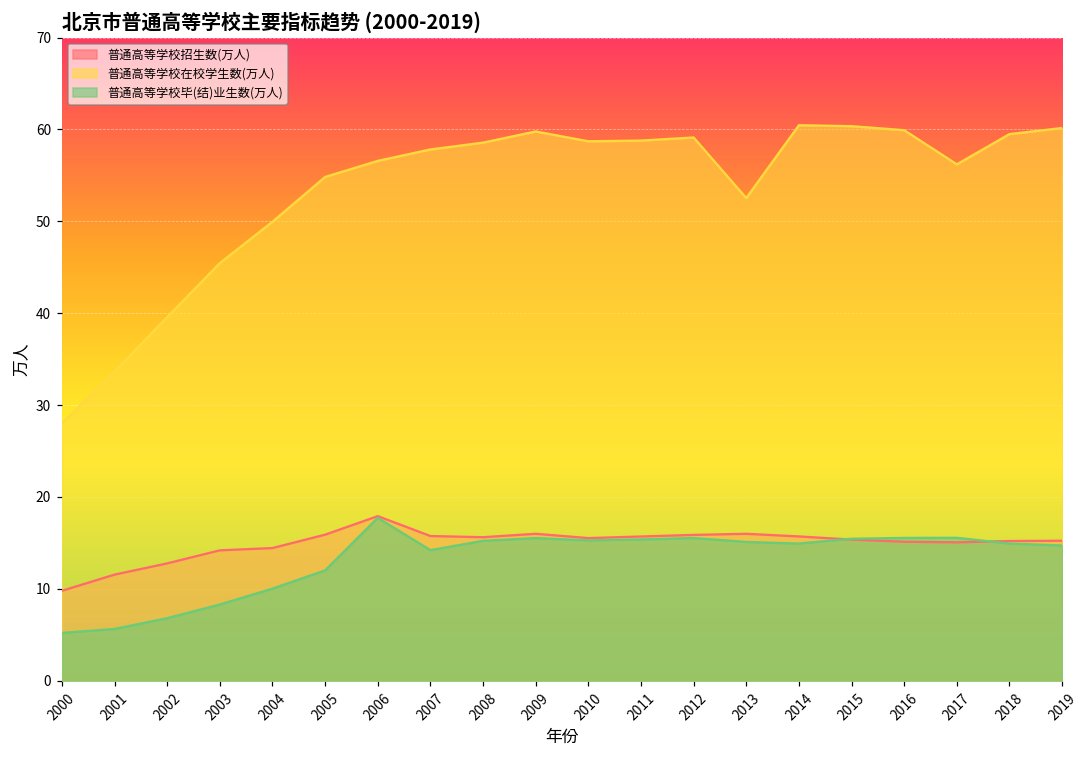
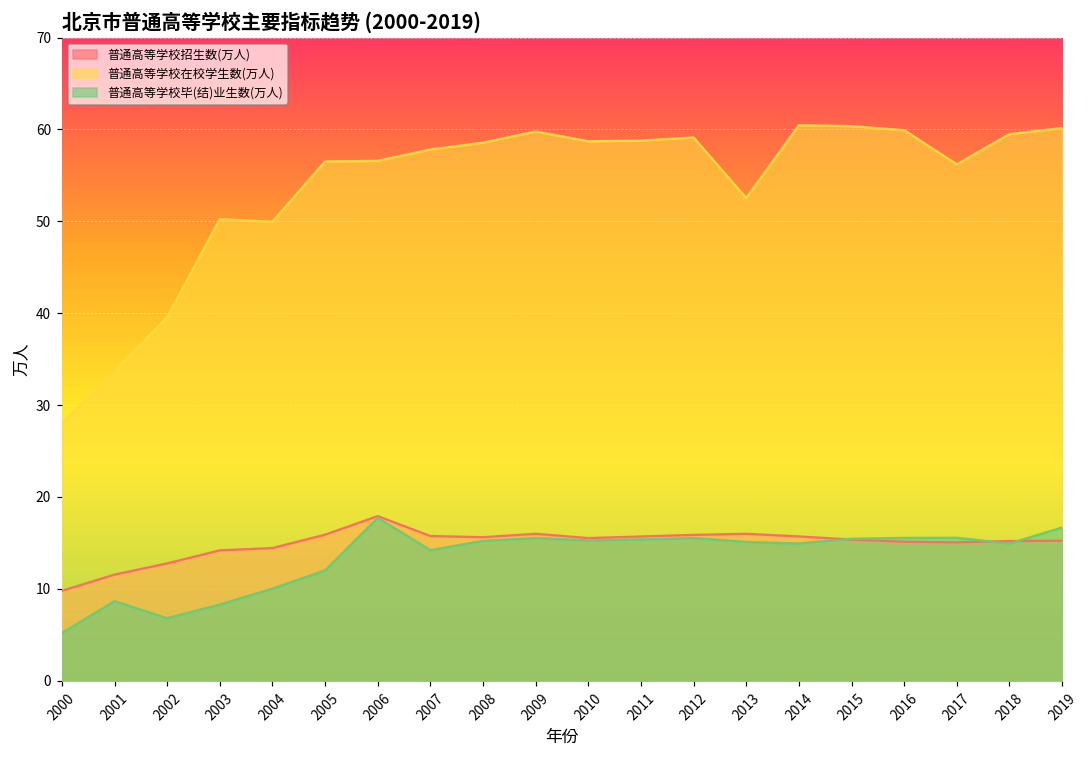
  {
    "普通高等学校招生数(万人)": {
      "2000": 10,
      "2001": 12,
      "2002": 13,
      "2003": 14,
      "2004": 14,
      "2005": 16,
      "2007": 16,
      "2008": 16,
      "2009": 16,
      "2011": 16,
      "2012": 16,
      "2013": 16,
      "2014": 16,
      "2016": 15,
      "2017": 15,
      "2019": 15
    },
    "普通高等学校在校学生数(万人)": {
      "2000": 28,
      "2001": 34,
      "2002": 40,
-     "2003": 45,
+     "2003": 50,
      "2004": 50,
-     "2005": 55,
+     "2005": 57,
      "2006": 57,
      "2007": 58,
      "2008": 59,
      "2009": 60,
      "2010": 59,
      "2011": 59,
      "2012": 59,
      "2013": 53,
      "2014": 60,
      "2015": 60,
      "2016": 60,
      "2017": 56,
      "2018": 59,
      "2019": 60
    },
    "普通高等学校毕(结)业生数(万人)": {
      "2000": 5,
-     "2001": 6,
+     "2001": 9,
      "2002": 7,
      "2003": 8,
      "2004": 10,
      "2005": 12,
      "2007": 14,
      "2008": 15,
      "2009": 16,
      "2011": 15,
      "2012": 16,
      "2013": 15,
      "2014": 15,
      "2016": 16,
      "2017": 16,
-     "2019": 15
+     "2019": 17
    }
  }
